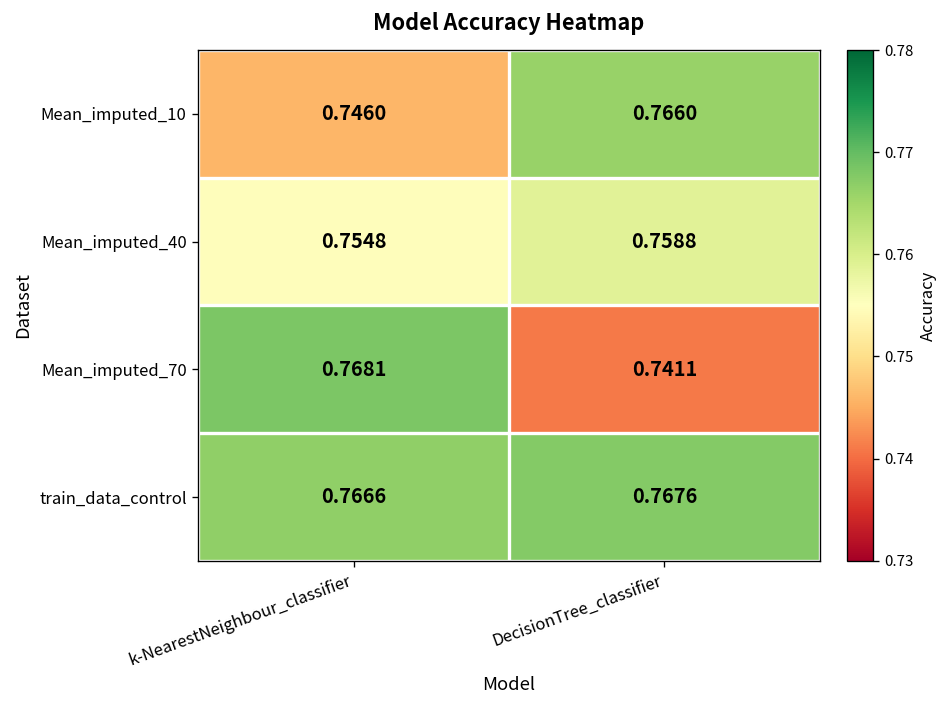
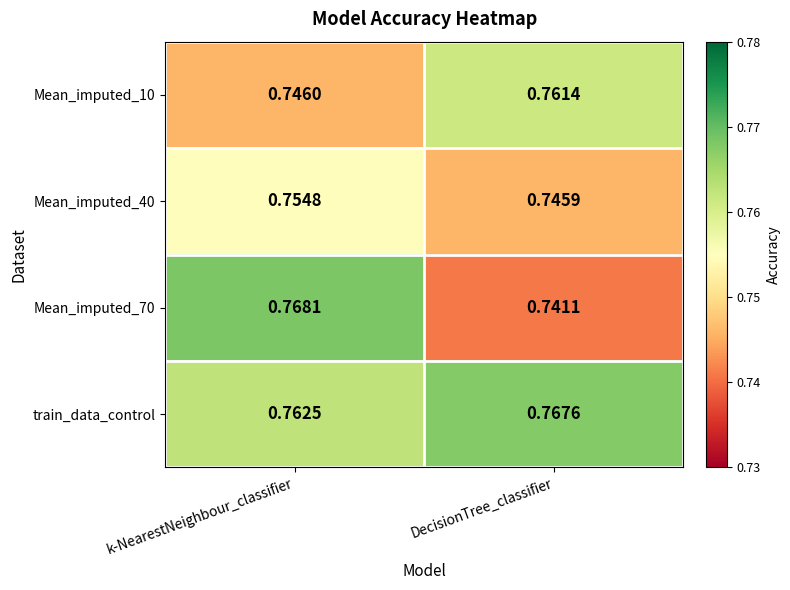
  {
    "Mean_imputed_10": {
      "k-NearestNeighbour_classifier": 0.7460,
-     "DecisionTree_classifier": 0.7660
+     "DecisionTree_classifier": 0.7614
    },
    "Mean_imputed_40": {
      "k-NearestNeighbour_classifier": 0.7548,
-     "DecisionTree_classifier": 0.7588
+     "DecisionTree_classifier": 0.7459
    },
    "Mean_imputed_70": {
      "k-NearestNeighbour_classifier": 0.7681,
      "DecisionTree_classifier": 0.7411
    },
    "train_data_control": {
-     "k-NearestNeighbour_classifier": 0.7666,
+     "k-NearestNeighbour_classifier": 0.7625,
      "DecisionTree_classifier": 0.7676
    }
  }
